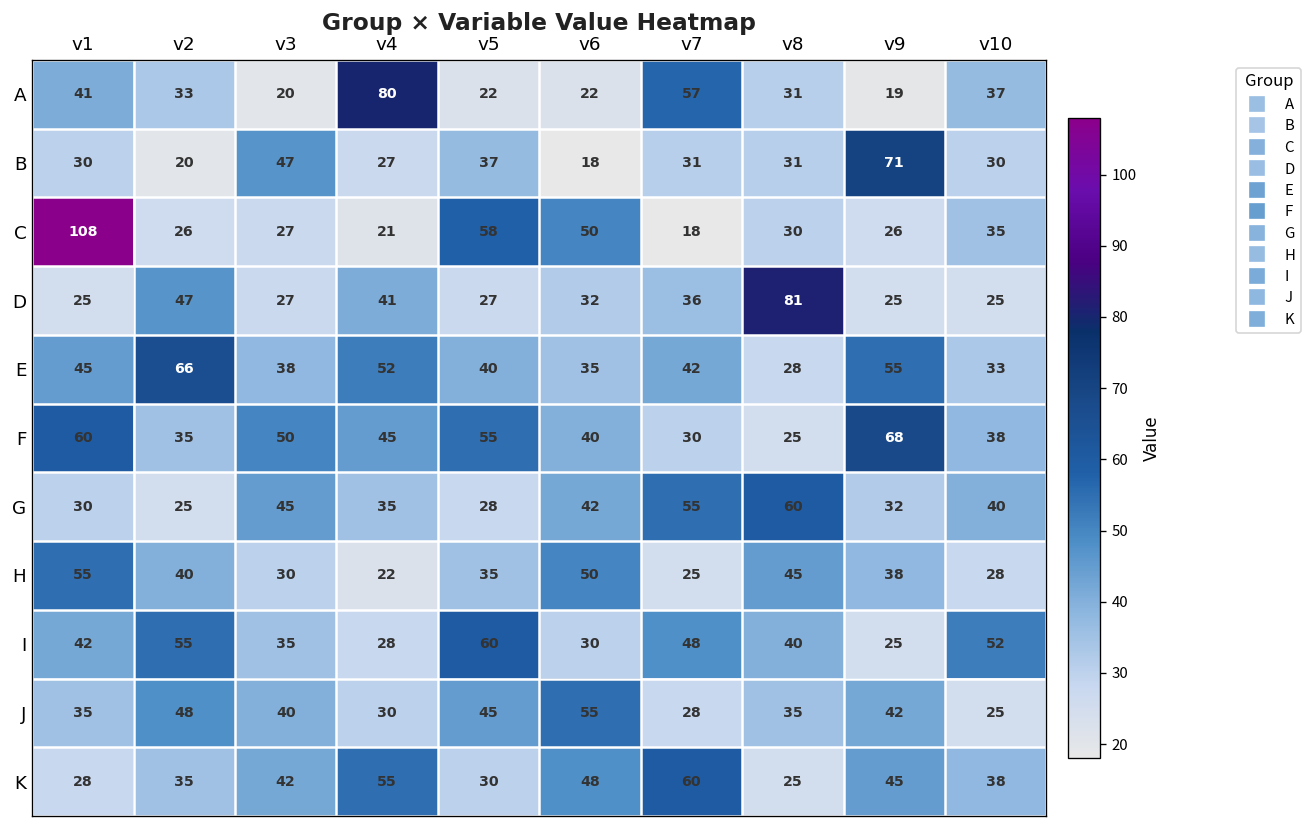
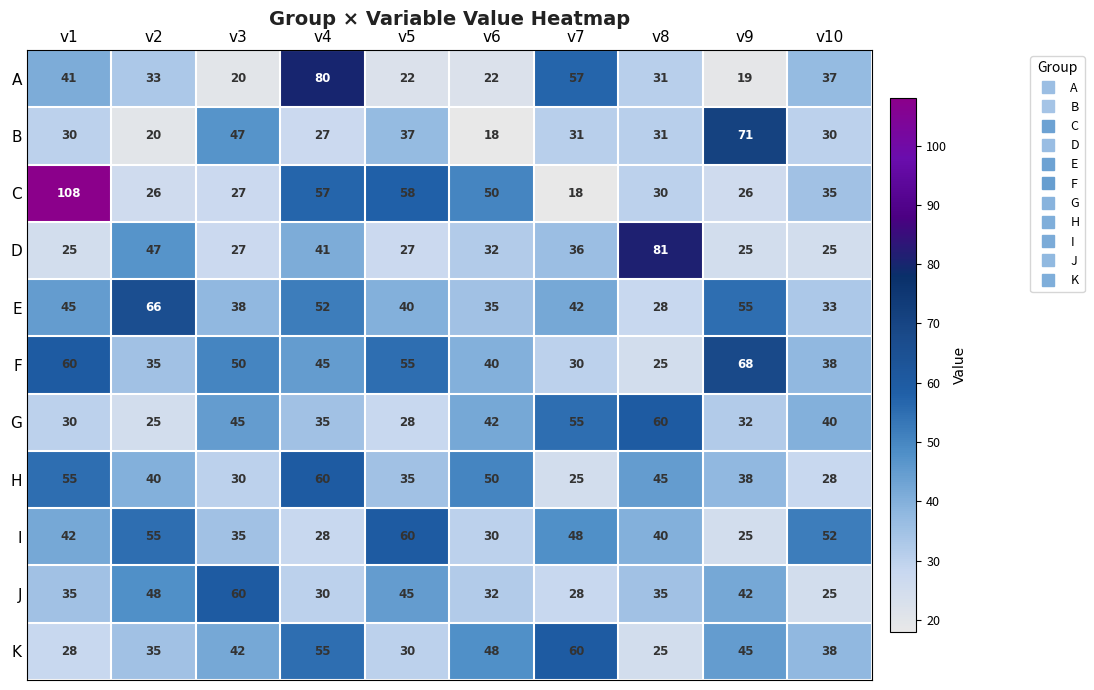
  {
    "A": {
      "v1": 41,
      "v2": 33,
      "v3": 20,
      "v4": 80,
      "v5": 22,
      "v6": 22,
      "v7": 57,
      "v8": 31,
      "v9": 19,
      "v10": 37
    },
    "B": {
      "v1": 30,
      "v2": 20,
      "v3": 47,
      "v4": 27,
      "v5": 37,
      "v6": 18,
      "v7": 31,
      "v8": 31,
      "v9": 71,
      "v10": 30
    },
    "C": {
      "v1": 108,
      "v2": 26,
      "v3": 27,
-     "v4": 21,
+     "v4": 57,
      "v5": 58,
      "v6": 50,
      "v7": 18,
      "v8": 30,
      "v9": 26,
      "v10": 35
    },
    "D": {
      "v1": 25,
      "v2": 47,
      "v3": 27,
      "v4": 41,
      "v5": 27,
      "v6": 32,
      "v7": 36,
      "v8": 81,
      "v9": 25,
      "v10": 25
    },
    "E": {
      "v1": 45,
      "v2": 66,
      "v3": 38,
      "v4": 52,
      "v5": 40,
      "v6": 35,
      "v7": 42,
      "v8": 28,
      "v9": 55,
      "v10": 33
    },
    "F": {
      "v1": 60,
      "v2": 35,
      "v3": 50,
      "v4": 45,
      "v5": 55,
      "v6": 40,
      "v7": 30,
      "v8": 25,
      "v9": 68,
      "v10": 38
    },
    "G": {
      "v1": 30,
      "v2": 25,
      "v3": 45,
      "v4": 35,
      "v5": 28,
      "v6": 42,
      "v7": 55,
      "v8": 60,
      "v9": 32,
      "v10": 40
    },
    "H": {
      "v1": 55,
      "v2": 40,
      "v3": 30,
-     "v4": 22,
+     "v4": 60,
      "v5": 35,
      "v6": 50,
      "v7": 25,
      "v8": 45,
      "v9": 38,
      "v10": 28
    },
    "I": {
      "v1": 42,
      "v2": 55,
      "v3": 35,
      "v4": 28,
      "v5": 60,
      "v6": 30,
      "v7": 48,
      "v8": 40,
      "v9": 25,
      "v10": 52
    },
    "J": {
      "v1": 35,
      "v2": 48,
-     "v3": 40,
+     "v3": 60,
      "v4": 30,
      "v5": 45,
-     "v6": 55,
+     "v6": 32,
      "v7": 28,
      "v8": 35,
      "v9": 42,
      "v10": 25
    },
    "K": {
      "v1": 28,
      "v2": 35,
      "v3": 42,
      "v4": 55,
      "v5": 30,
      "v6": 48,
      "v7": 60,
      "v8": 25,
      "v9": 45,
      "v10": 38
    }
  }
